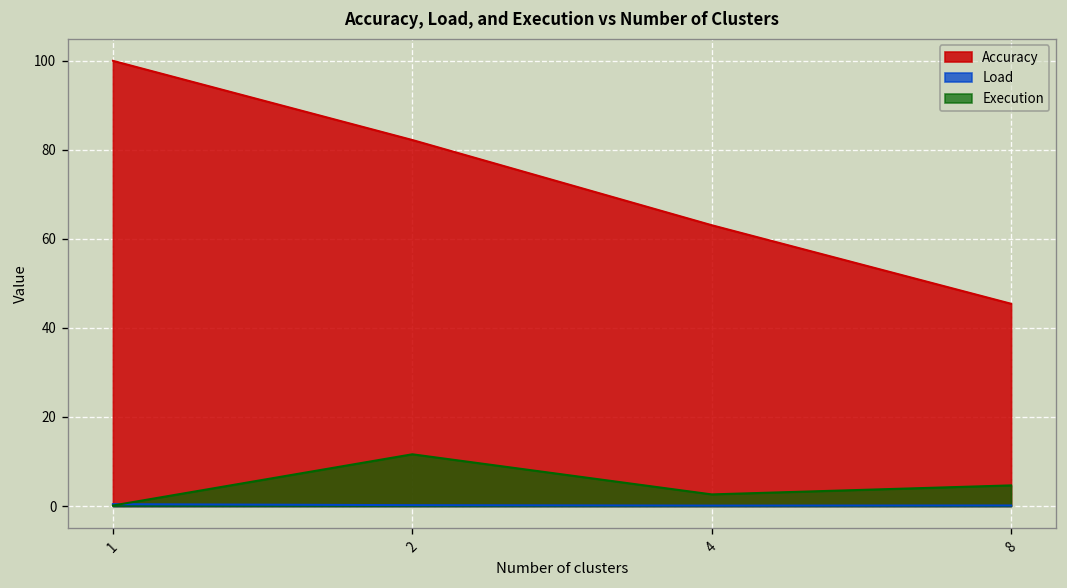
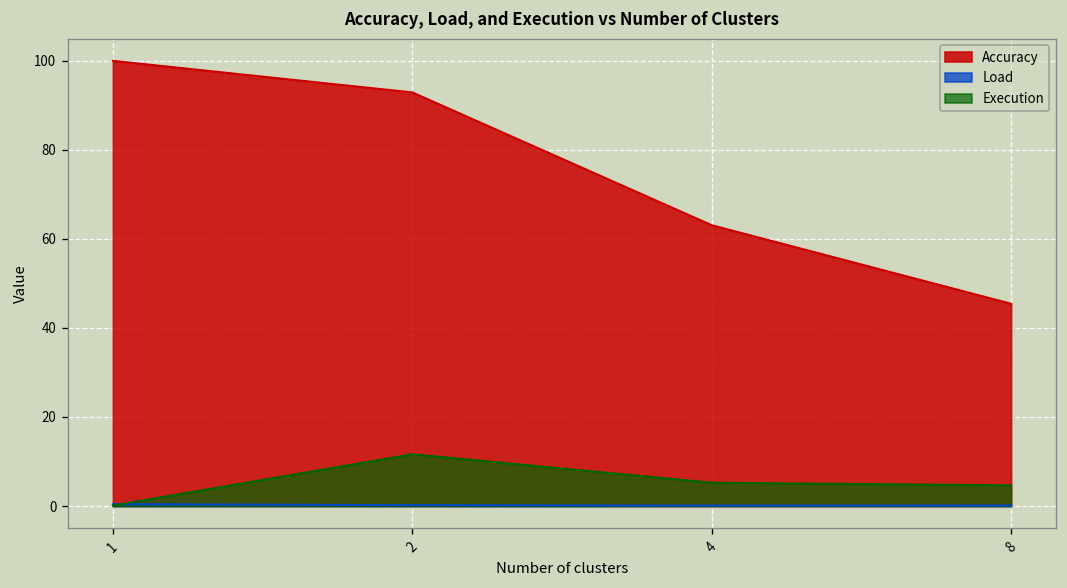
  {
    "Accuracy": {
      "1": 100,
-     "2": 82,
+     "2": 93,
      "4": 63,
      "8": 45
    },
    "Load": {
      "2": 0,
      "4": 0,
      "8": 0
    },
    "Execution": {
      "2": 12,
-     "4": 3,
+     "4": 5,
      "8": 5
    }
  }
